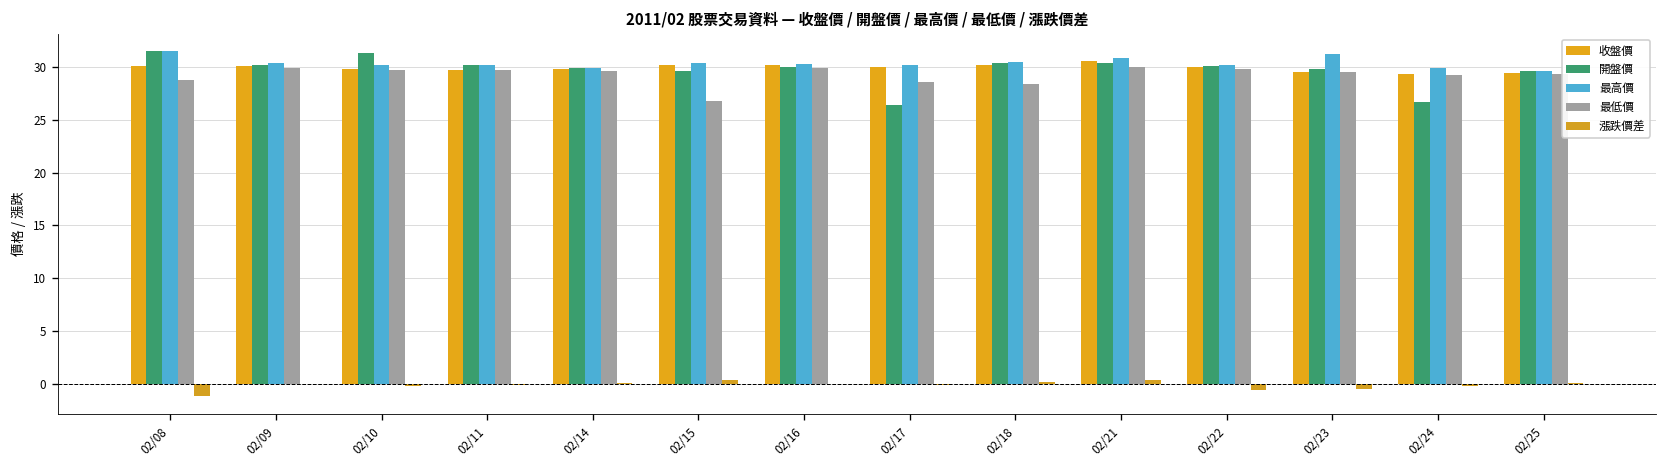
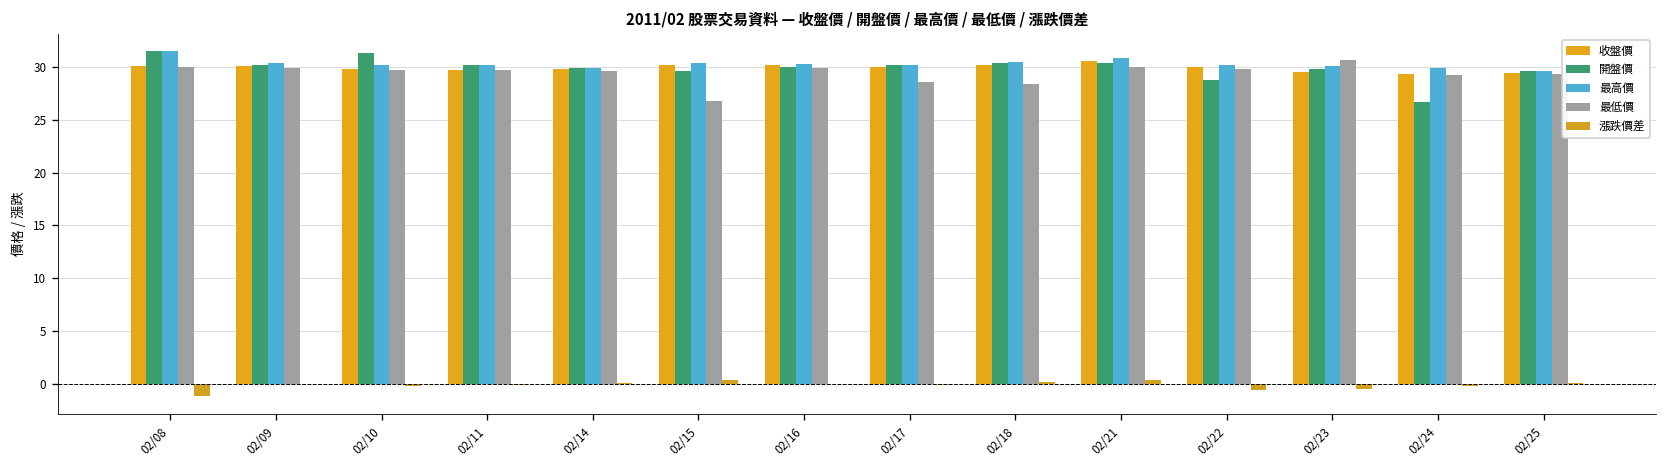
  {
    "開盤價": {
      "02/08": 32,
      "02/09": 30,
      "02/10": 31,
      "02/11": 30,
      "02/14": 30,
      "02/15": 30,
      "02/16": 30,
-     "02/17": 26,
+     "02/17": 30,
      "02/18": 30,
      "02/21": 30,
-     "02/22": 30,
+     "02/22": 29,
      "02/23": 30,
      "02/24": 27,
      "02/25": 30
    },
    "最高價": {
      "02/08": 32,
      "02/09": 30,
      "02/10": 30,
      "02/11": 30,
      "02/14": 30,
      "02/15": 30,
      "02/16": 30,
      "02/17": 30,
      "02/18": 30,
      "02/21": 31,
      "02/22": 30,
-     "02/23": 31,
+     "02/23": 30,
      "02/24": 30,
      "02/25": 30
    },
    "最低價": {
-     "02/08": 29,
+     "02/08": 30,
      "02/09": 30,
      "02/10": 30,
      "02/11": 30,
      "02/14": 30,
      "02/15": 27,
      "02/16": 30,
      "02/17": 29,
      "02/18": 28,
      "02/21": 30,
      "02/22": 30,
-     "02/23": 30,
+     "02/23": 31,
      "02/24": 29,
      "02/25": 29
    }
  }
